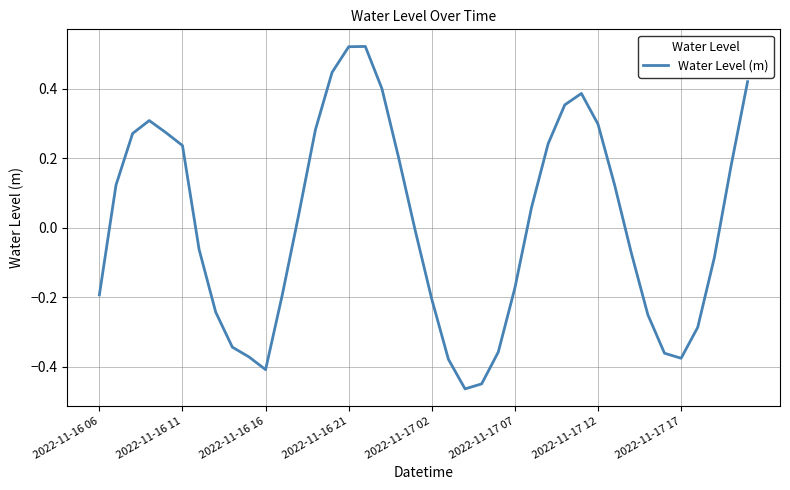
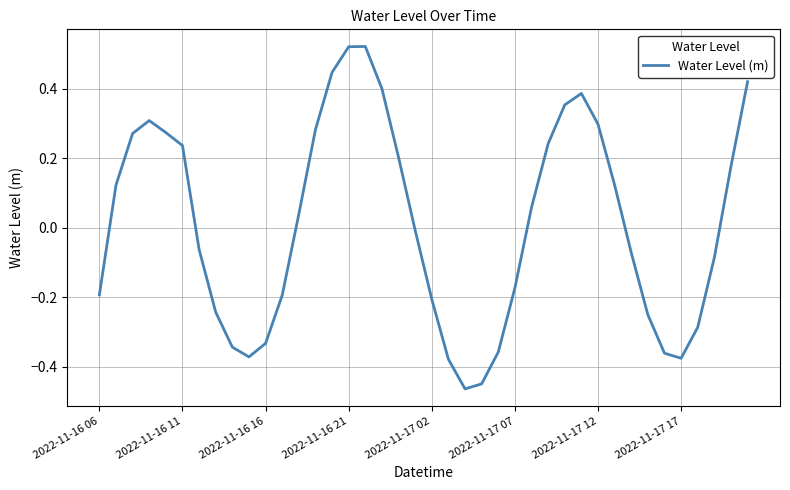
  {
    "2022-11-16 06": -0.19,
    "2022-11-16 11": 0.24,
-   "2022-11-16 16": -0.41,
+   "2022-11-16 16": -0.33,
    "2022-11-16 21": 0.52,
    "2022-11-17 02": -0.21,
    "2022-11-17 07": -0.17,
    "2022-11-17 12": 0.30,
    "2022-11-17 17": -0.37
  }
